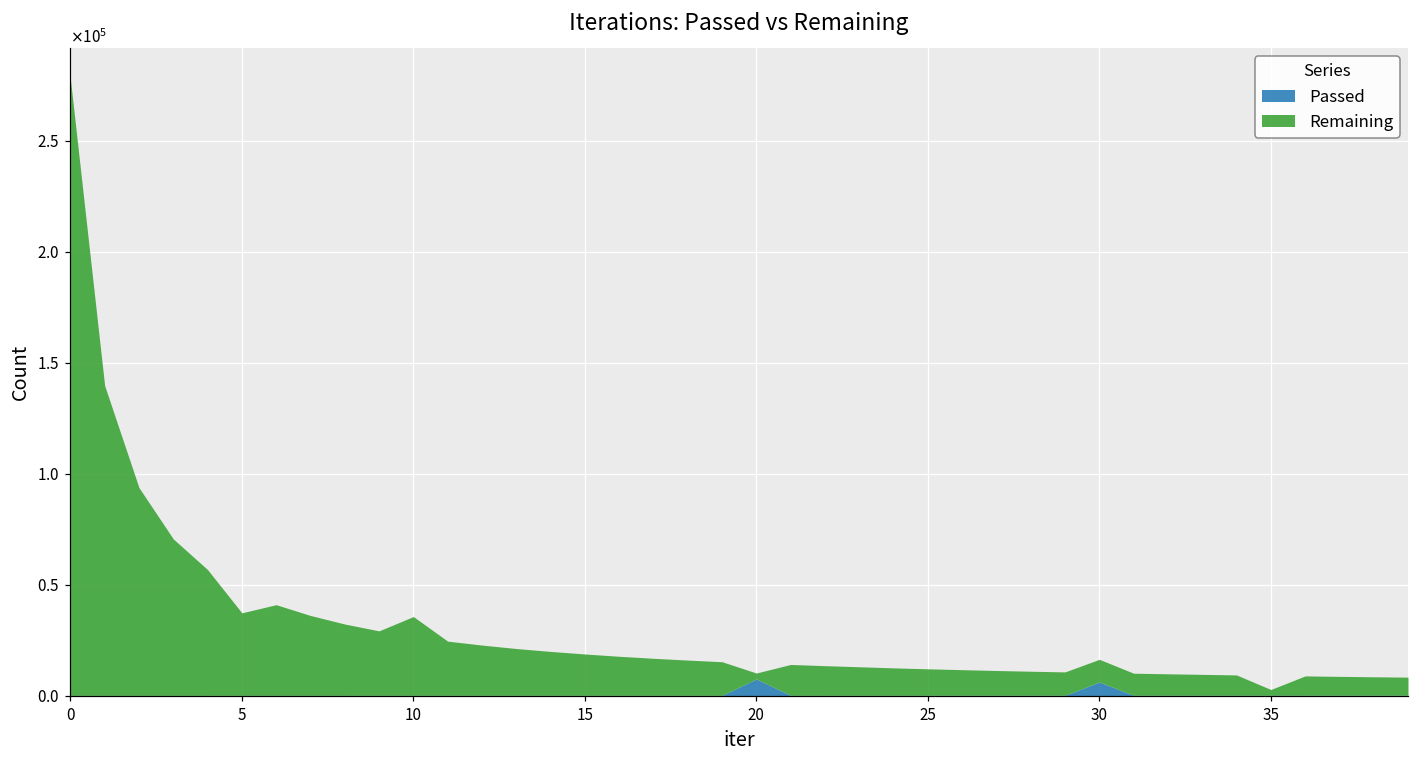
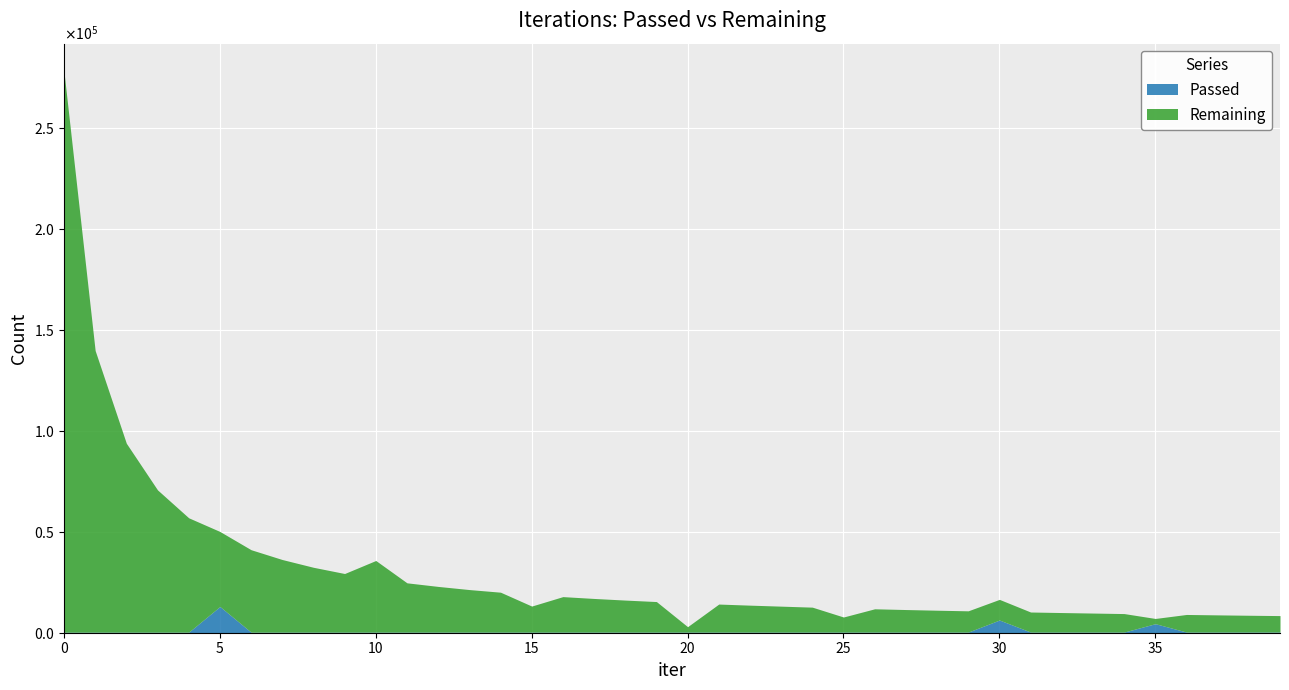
  {
    "Passed": {
-     "5": 0,
-     "20": 8000,
+     "5": 13000,
+     "20": 0,
      "30": 6000,
-     "35": 0
+     "35": 4000
    },
    "Remaining": {
      "0": 278000,
      "5": 37000,
      "10": 35000,
-     "15": 19000,
+     "15": 13000,
      "20": 3000,
-     "25": 12000,
+     "25": 7000,
      "30": 10000,
      "35": 3000
    }
  }
